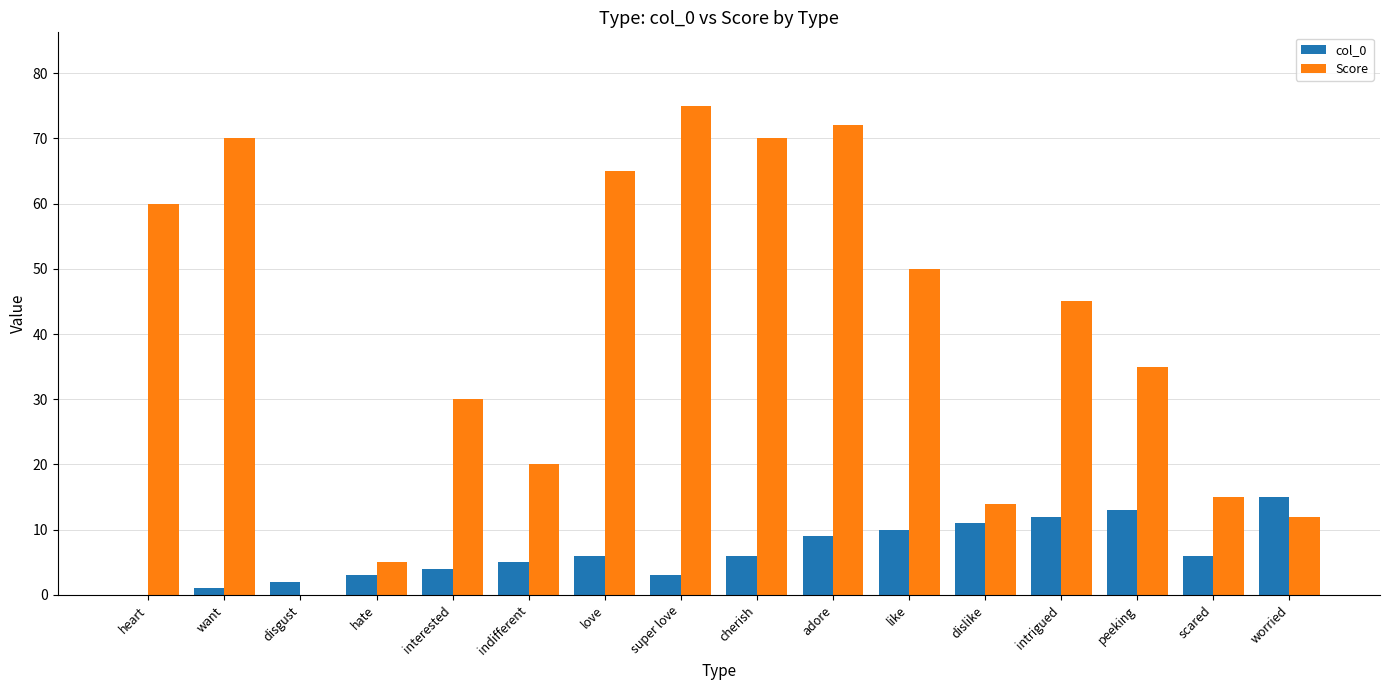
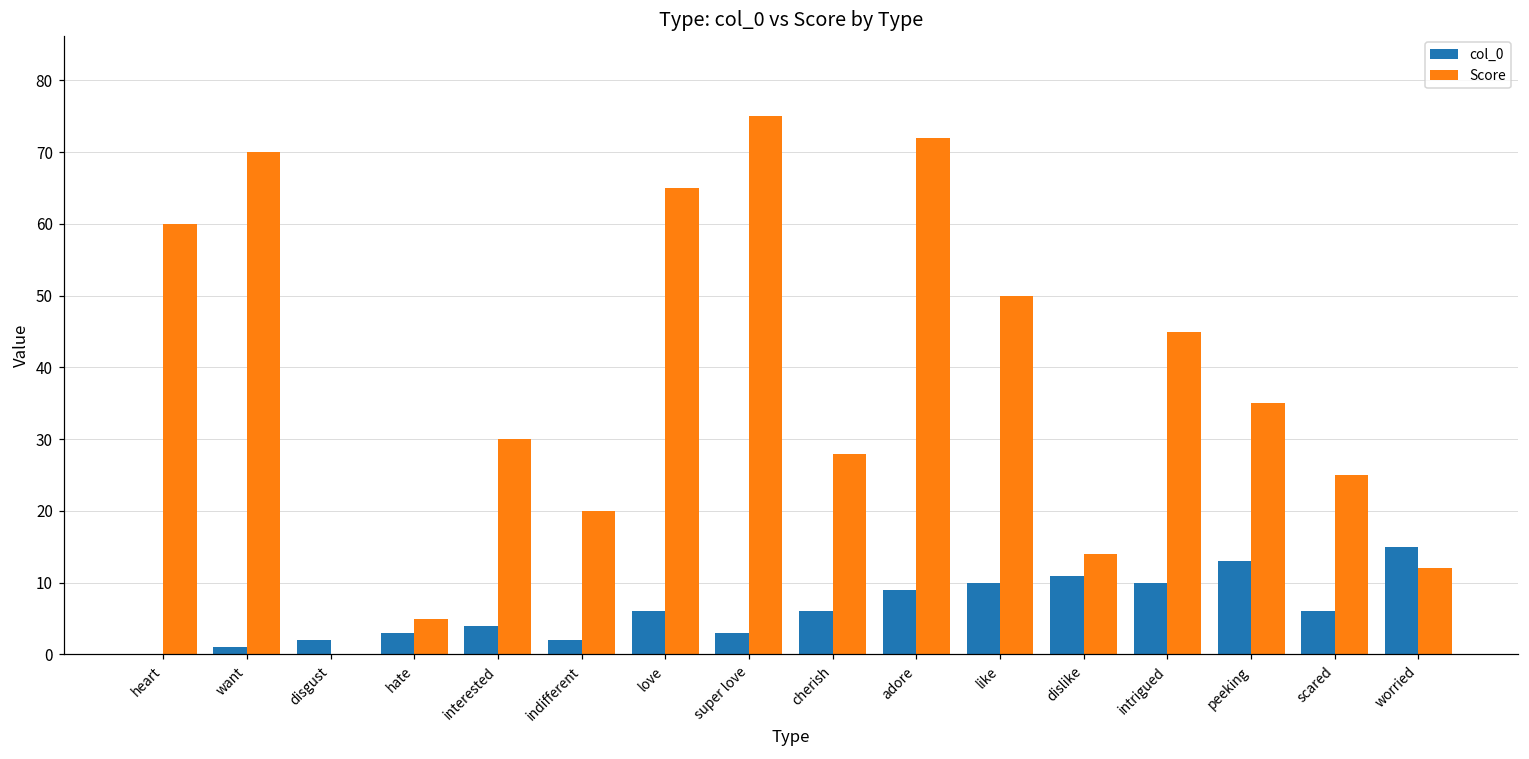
  {
    "col_0": {
      "heart": 0,
      "want": 1,
      "disgust": 2,
      "hate": 3,
      "interested": 4,
-     "indifferent": 5,
+     "indifferent": 2,
      "love": 6,
      "super love": 3,
      "cherish": 6,
      "adore": 9,
      "like": 10,
      "dislike": 11,
-     "intrigued": 12,
+     "intrigued": 10,
      "peeking": 13,
      "scared": 6,
      "worried": 15
    },
    "Score": {
      "heart": 60,
      "want": 70,
      "disgust": 0,
      "hate": 5,
      "interested": 30,
      "indifferent": 20,
      "love": 65,
      "super love": 75,
-     "cherish": 70,
+     "cherish": 28,
      "adore": 72,
      "like": 50,
      "dislike": 14,
      "intrigued": 45,
      "peeking": 35,
-     "scared": 15,
+     "scared": 25,
      "worried": 12
    }
  }
